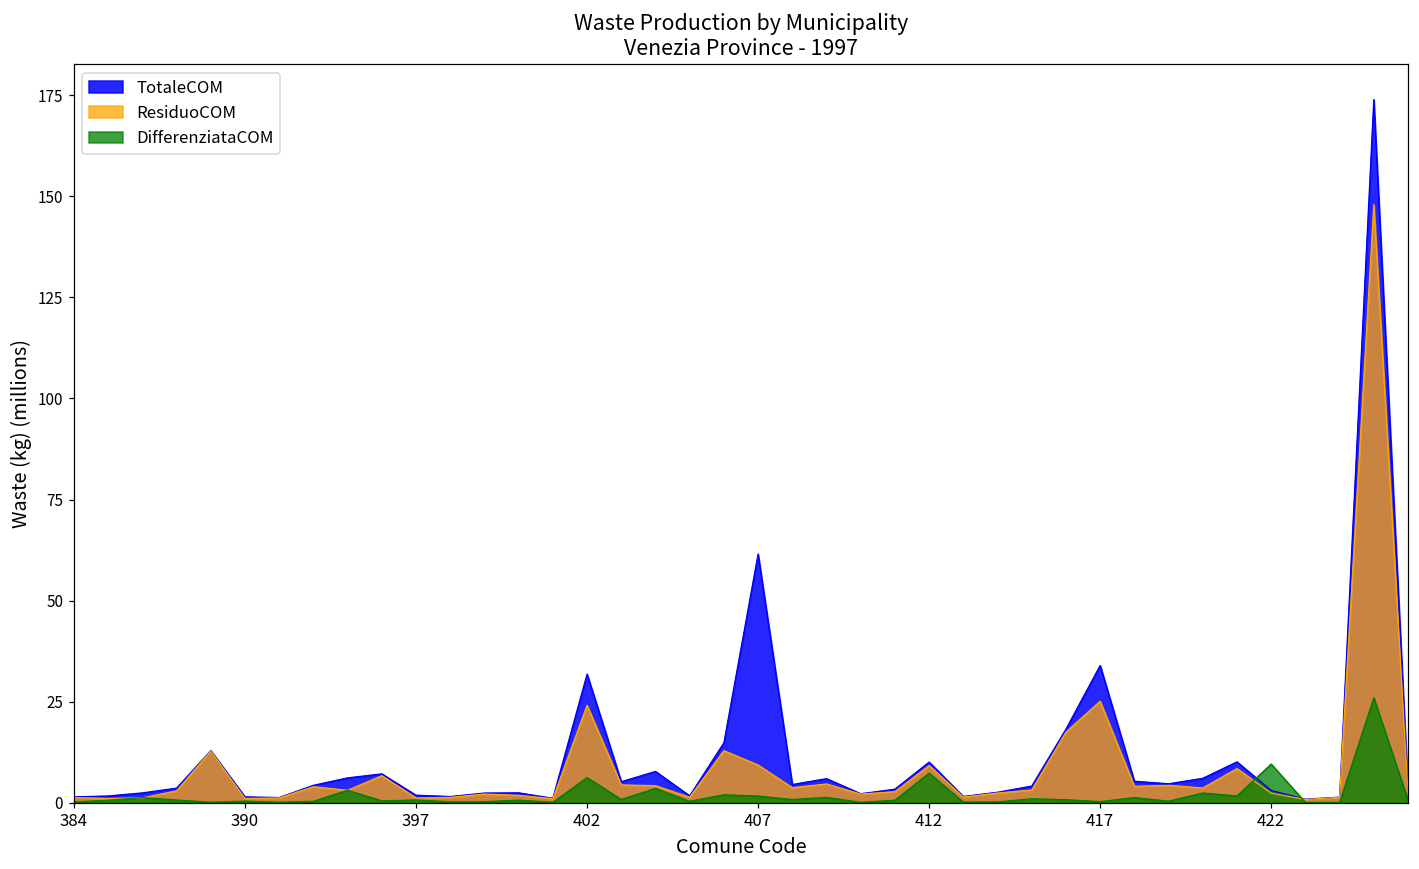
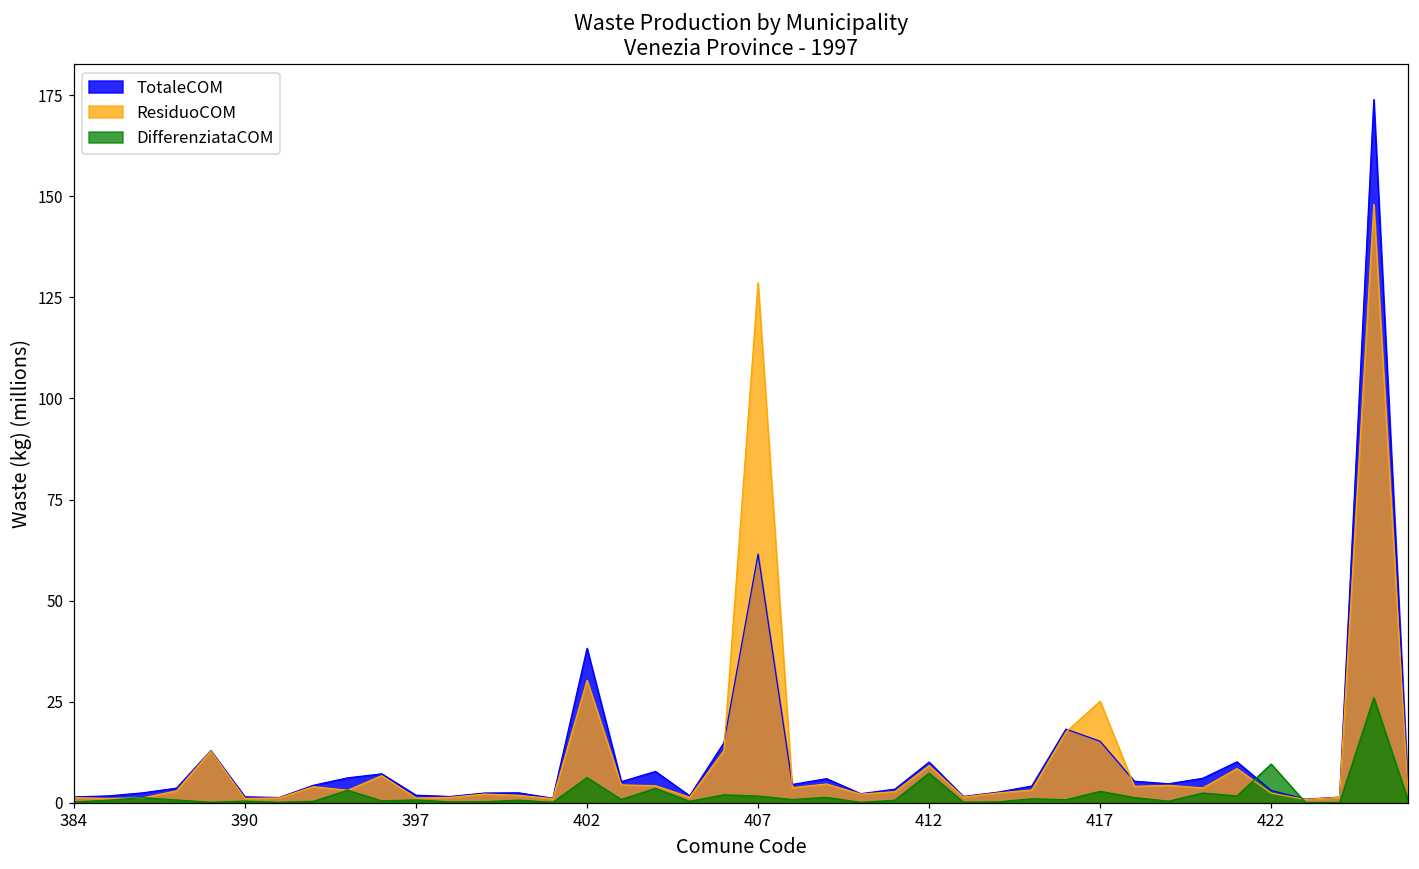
  {
    "TotaleCOM": {
-     "402": 32,
+     "402": 38,
      "407": 62,
      "412": 10,
-     "417": 34
+     "417": 15
    },
    "ResiduoCOM": {
-     "402": 24,
-     "407": 9,
+     "402": 30,
+     "407": 129,
      "412": 9,
      "417": 25
    },
    "DifferenziataCOM": {
      "384": 0,
      "402": 6,
      "407": 2,
      "412": 7,
-     "417": 0,
+     "417": 3,
      "422": 10
    }
  }
